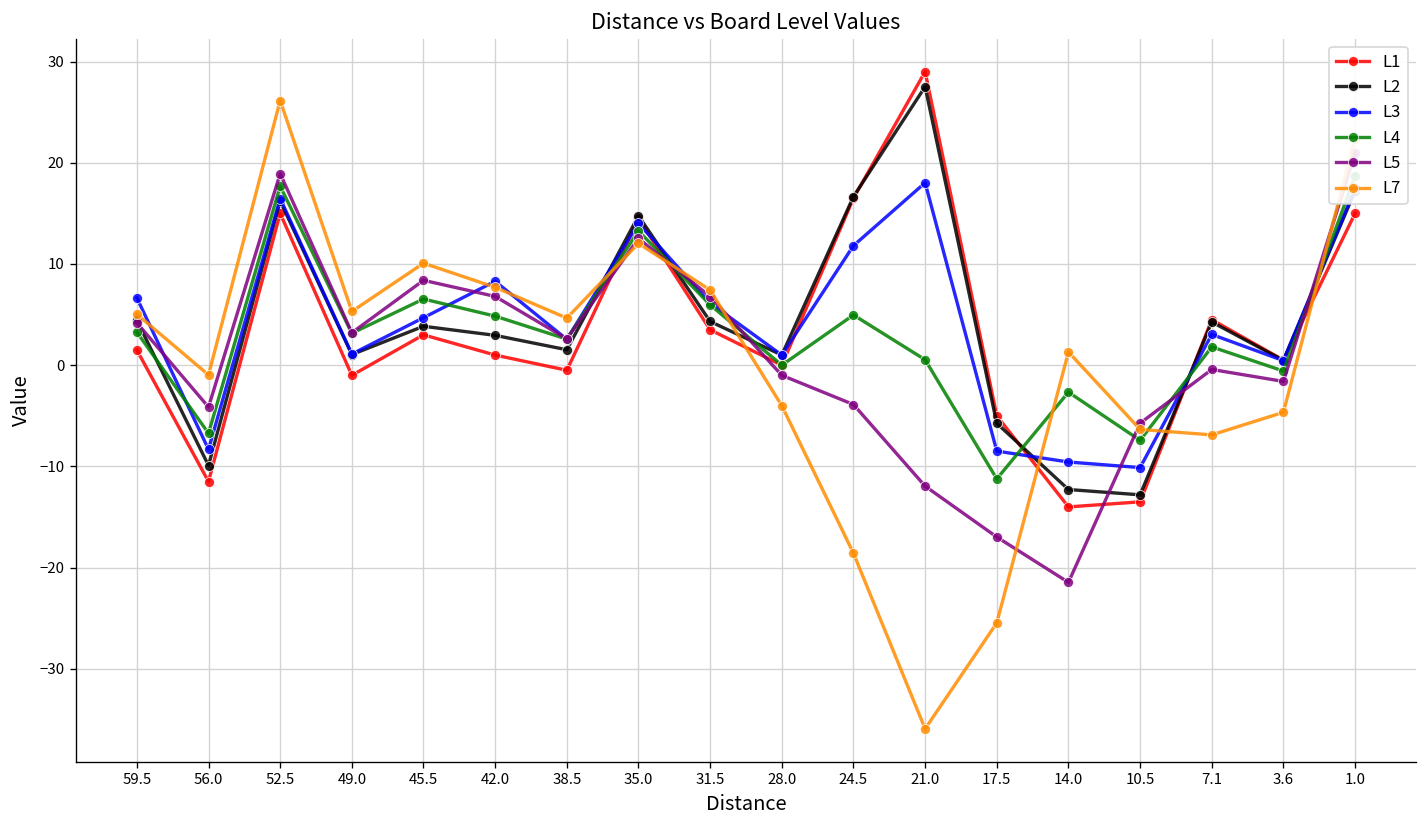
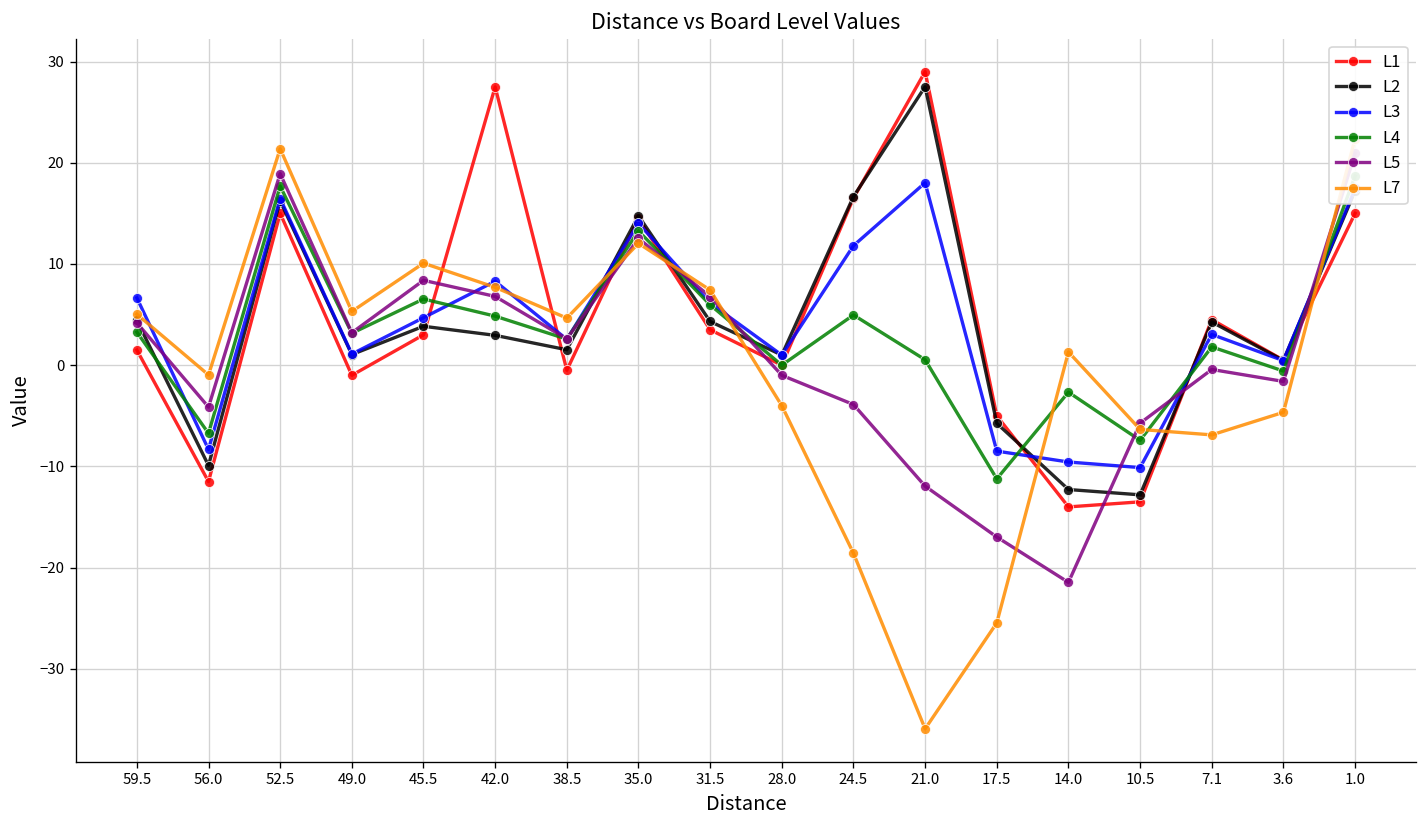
  {
    "L1": {
      "59.5": 2,
      "56.0": -12,
      "52.5": 15,
      "49.0": -1,
      "45.5": 3,
-     "42.0": 1,
+     "42.0": 28,
      "38.5": -1,
      "31.5": 4,
      "21.0": 29,
      "17.5": -5,
      "14.0": -14,
      "10.5": -14,
      "1.0": 15
    },
    "L2": {
      "56.0": -10,
      "45.5": 4,
      "42.0": 3,
      "38.5": 2,
      "31.5": 4,
      "21.0": 28,
      "17.5": -6,
      "14.0": -12,
      "10.5": -13
    },
    "L3": {
      "59.5": 7,
      "56.0": -8,
      "45.5": 5,
      "42.0": 8,
      "35.0": 14,
      "24.5": 12,
      "21.0": 18,
      "17.5": -8,
      "14.0": -10,
      "10.5": -10,
      "7.1": 3
    },
    "L4": {
      "59.5": 3,
      "56.0": -7,
      "52.5": 18,
      "45.5": 7,
      "42.0": 5,
      "35.0": 13,
      "24.5": 5,
      "21.0": 1,
      "17.5": -11,
      "14.0": -3,
      "10.5": -7,
      "7.1": 2,
      "3.6": -1
    },
    "L5": {
      "56.0": -4,
      "52.5": 19,
      "45.5": 8,
      "42.0": 7,
      "35.0": 13,
      "31.5": 7,
      "28.0": -1,
      "24.5": -4,
      "21.0": -12,
      "17.5": -17,
      "14.0": -21,
      "10.5": -6,
      "7.1": 0,
      "3.6": -2
    },
    "L7": {
      "59.5": 5,
      "56.0": -1,
-     "52.5": 26,
+     "52.5": 21,
      "49.0": 5,
      "45.5": 10,
      "42.0": 8,
      "38.5": 5,
      "35.0": 12,
      "31.5": 7,
      "28.0": -4,
      "24.5": -19,
      "21.0": -36,
      "17.5": -25,
      "14.0": 1,
      "10.5": -6,
      "7.1": -7,
      "3.6": -5
    }
  }
